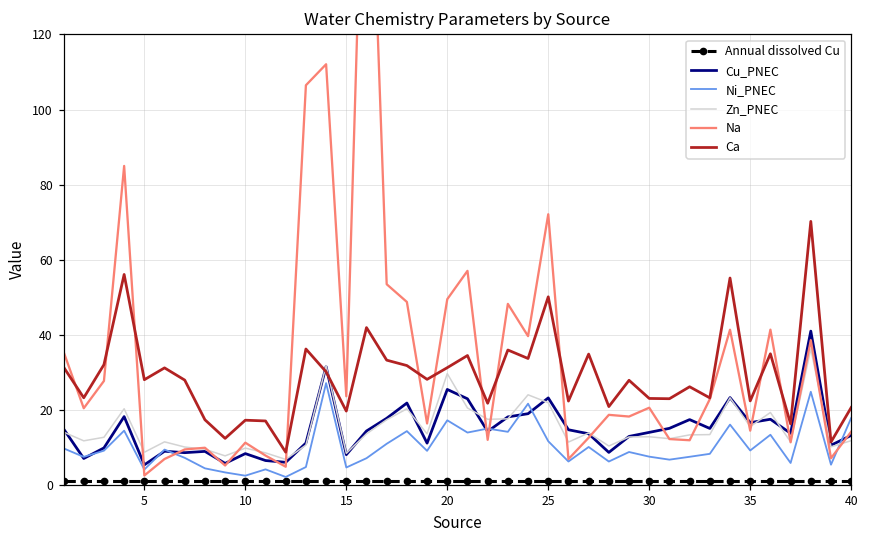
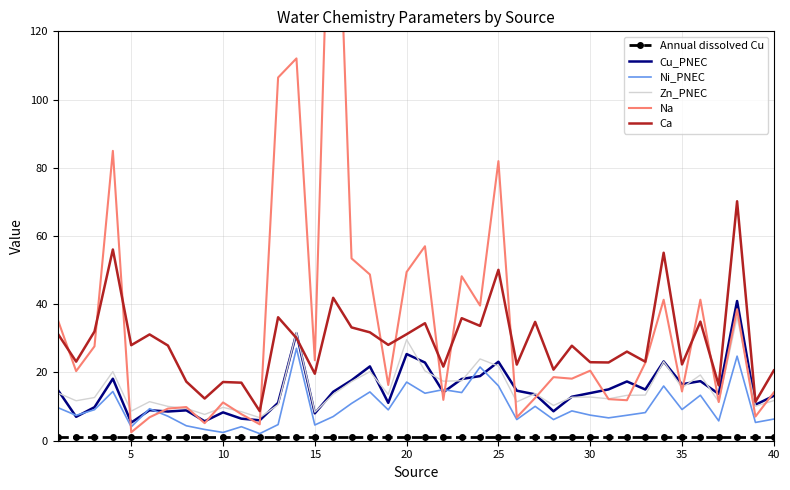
  {
    "Annual dissolved Cu": {
      "5": 1,
      "10": 1,
      "15": 1,
      "20": 1,
      "25": 1,
      "30": 1,
      "35": 1,
      "40": 1
    },
    "Cu_PNEC": {
      "5": 5,
      "10": 8,
      "20": 25,
      "25": 23,
      "30": 14,
      "35": 17,
      "40": 13
    },
    "Ni_PNEC": {
      "5": 4,
      "10": 2,
      "15": 5,
      "20": 17,
-     "25": 12,
+     "25": 16,
      "30": 7,
      "35": 9,
-     "40": 18
+     "40": 6
    },
    "Zn_PNEC": {
      "5": 9,
      "10": 10,
      "20": 30,
      "25": 22,
      "30": 13,
      "35": 16,
      "40": 12
    },
    "Na": {
      "5": 2,
      "10": 11,
      "15": 24,
      "20": 49,
-     "25": 72,
+     "25": 82,
      "30": 21,
      "35": 14,
      "40": 14
    },
    "Ca": {
      "5": 28,
      "10": 17,
      "15": 20,
      "20": 31,
      "25": 50,
      "30": 23,
      "35": 22,
      "40": 21
    }
  }
